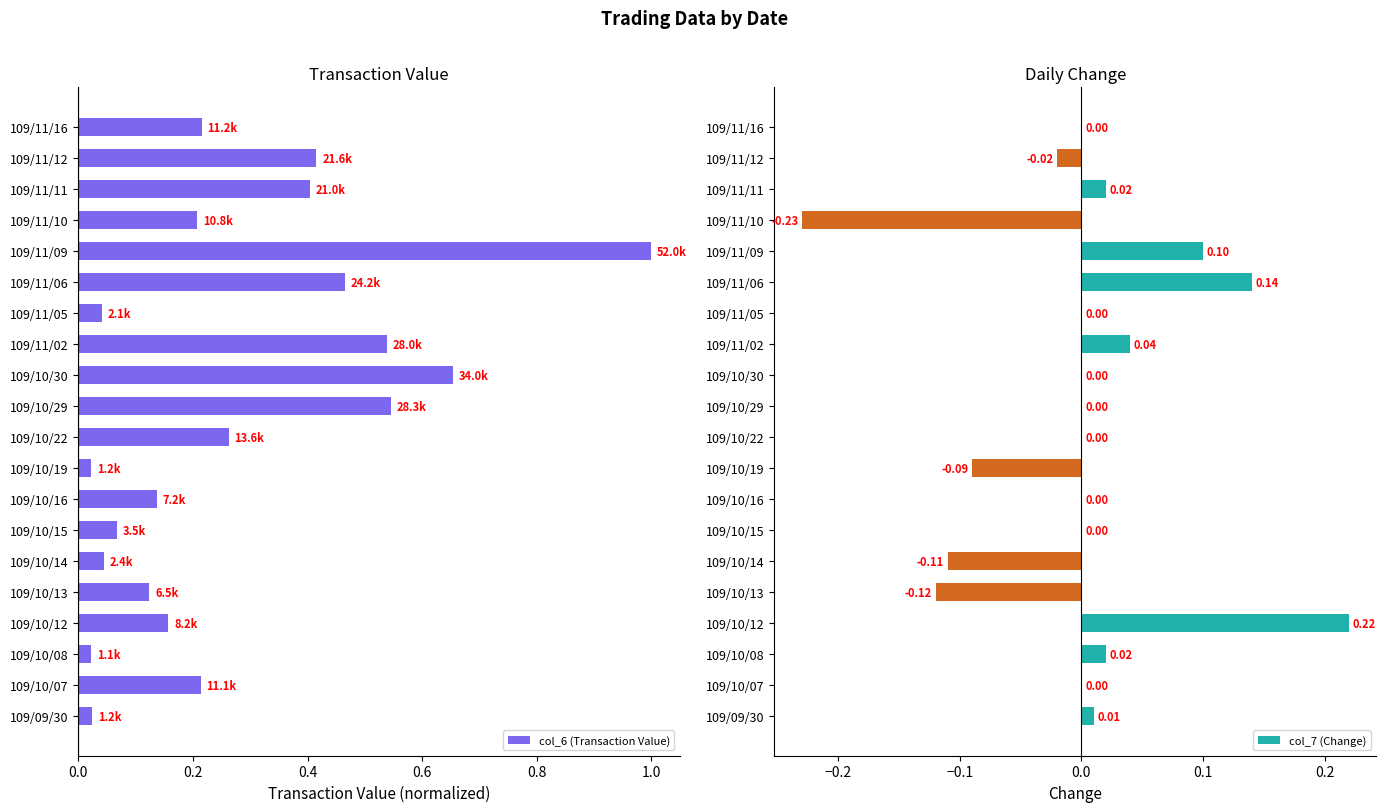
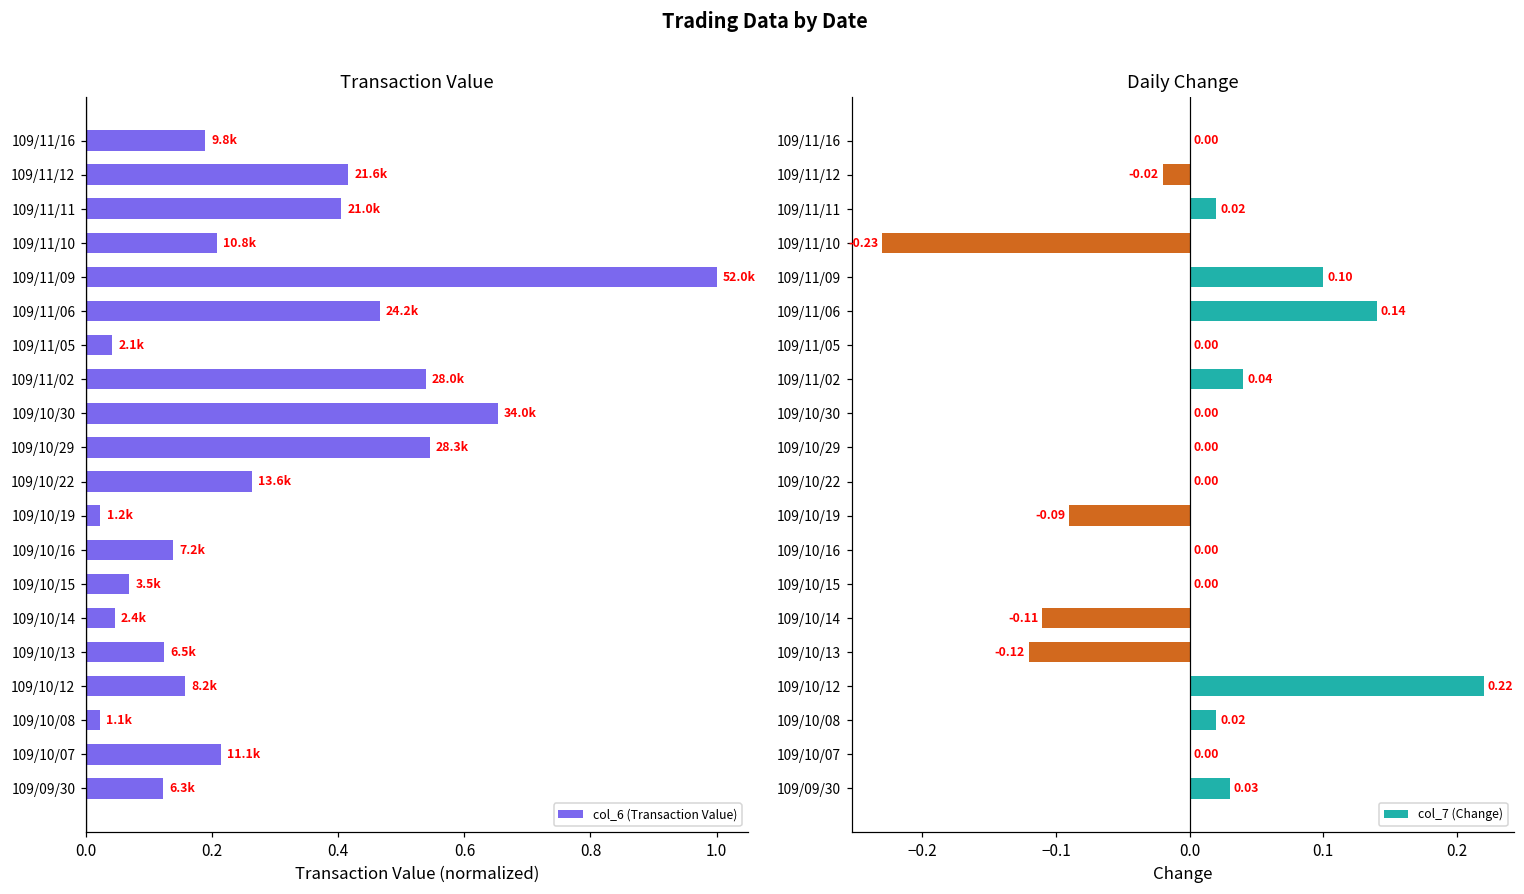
  {
    "Transaction Value": {
-     "109/11/16": "11.2k",
-     "109/09/30": "1.2k"
+     "109/11/16": "9.8k",
+     "109/09/30": "6.3k"
    },
    "Daily Change": {
      "109/11/16": "0.00",
      "109/11/12": "-0.02",
      "109/11/11": "0.02",
      "109/11/10": "-0.23",
      "109/11/09": "0.10",
      "109/11/06": "0.14",
      "109/11/05": "0.00",
      "109/11/02": "0.04",
      "109/10/30": "0.00",
      "109/10/29": "0.00",
      "109/10/22": "0.00",
      "109/10/19": "-0.09",
      "109/10/16": "0.00",
      "109/10/15": "0.00",
      "109/10/14": "-0.11",
      "109/10/13": "-0.12",
      "109/10/12": "0.22",
      "109/10/08": "0.02",
      "109/10/07": "0.00",
-     "109/09/30": "0.01"
+     "109/09/30": "0.03"
    }
  }
